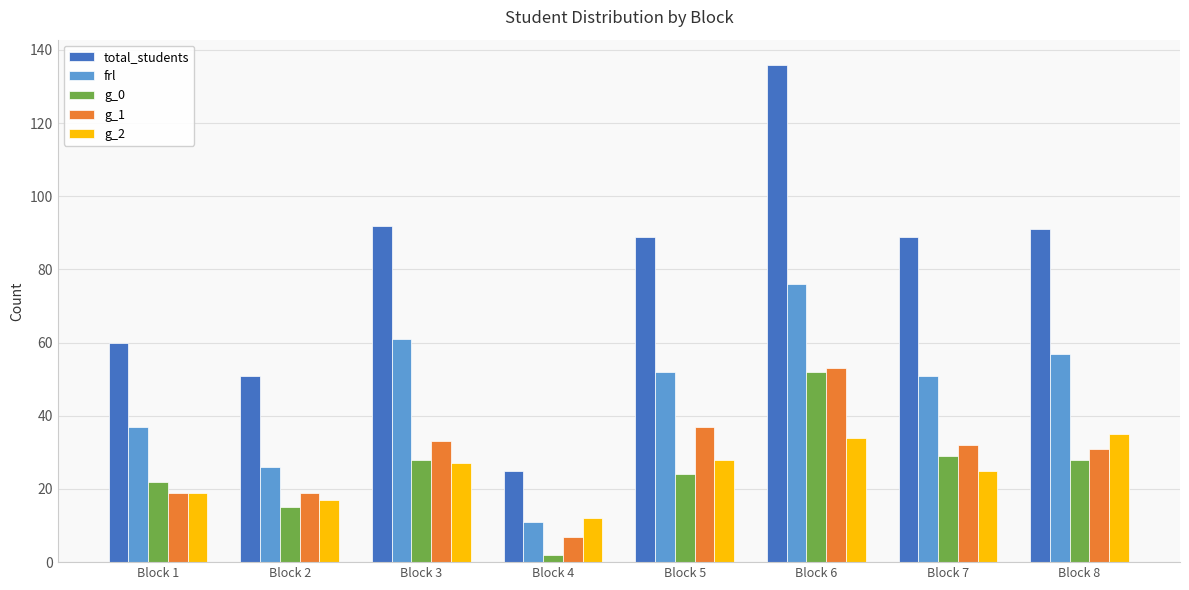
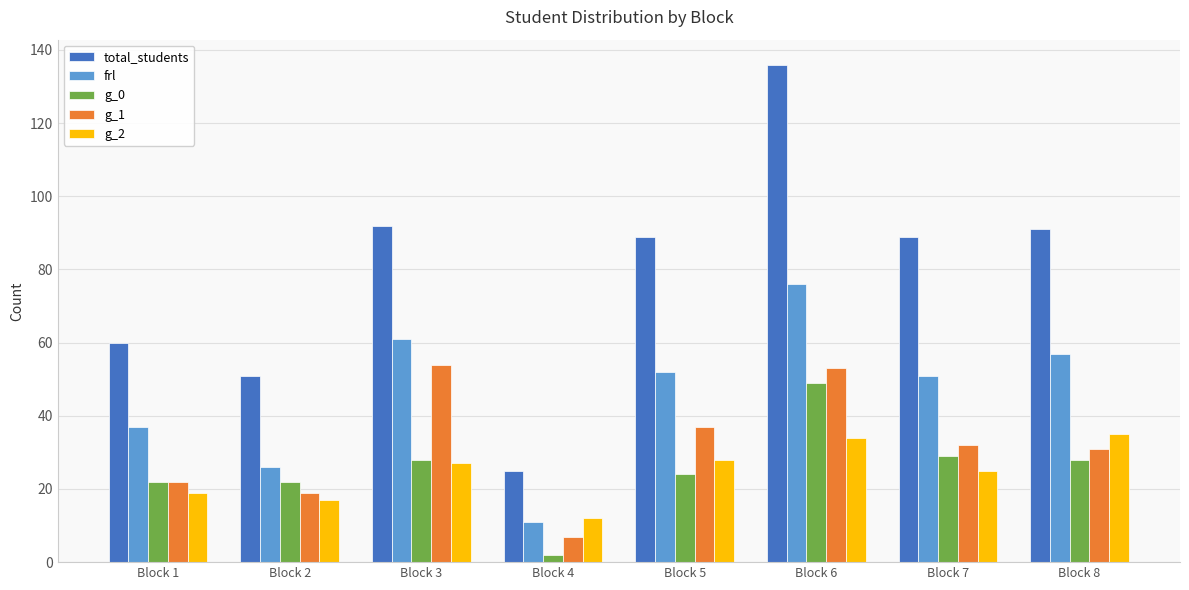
  {
    "g_0": {
      "Block 1": 22,
-     "Block 2": 15,
+     "Block 2": 22,
      "Block 3": 28,
      "Block 4": 2,
      "Block 5": 24,
-     "Block 6": 52,
+     "Block 6": 49,
      "Block 7": 29,
      "Block 8": 28
    },
    "g_1": {
-     "Block 1": 19,
+     "Block 1": 22,
      "Block 2": 19,
-     "Block 3": 33,
+     "Block 3": 54,
      "Block 4": 7,
      "Block 5": 37,
      "Block 6": 53,
      "Block 7": 32,
      "Block 8": 31
    },
    "g_2": {
      "Block 1": 19,
      "Block 2": 17,
      "Block 3": 27,
      "Block 4": 12,
      "Block 5": 28,
      "Block 6": 34,
      "Block 7": 25,
      "Block 8": 35
    }
  }
